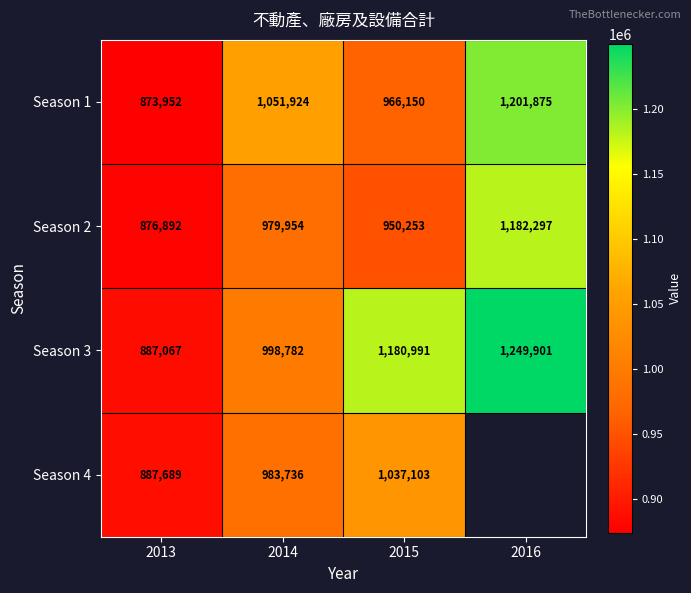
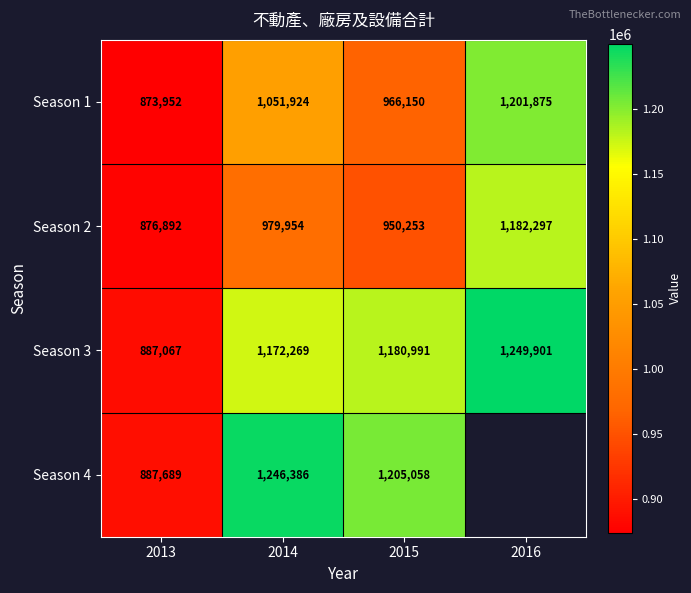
  {
    "Season 1": {
      "2013": "873,952",
      "2014": "1,051,924",
      "2015": "966,150",
      "2016": "1,201,875"
    },
    "Season 2": {
      "2013": "876,892",
      "2014": "979,954",
      "2015": "950,253",
      "2016": "1,182,297"
    },
    "Season 3": {
      "2013": "887,067",
-     "2014": "998,782",
+     "2014": "1,172,269",
      "2015": "1,180,991",
      "2016": "1,249,901"
    },
    "Season 4": {
      "2013": "887,689",
-     "2014": "983,736",
-     "2015": "1,037,103"
+     "2014": "1,246,386",
+     "2015": "1,205,058"
    }
  }
